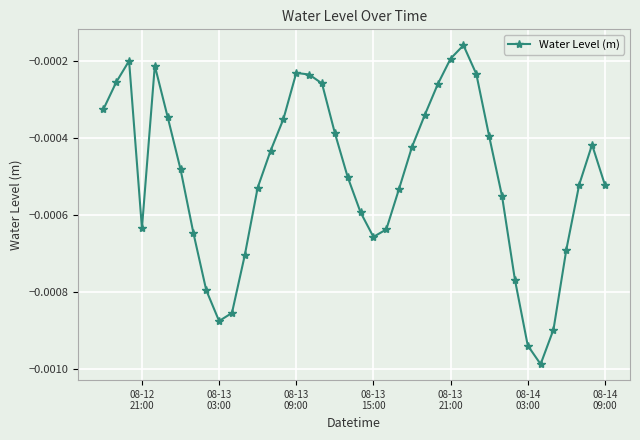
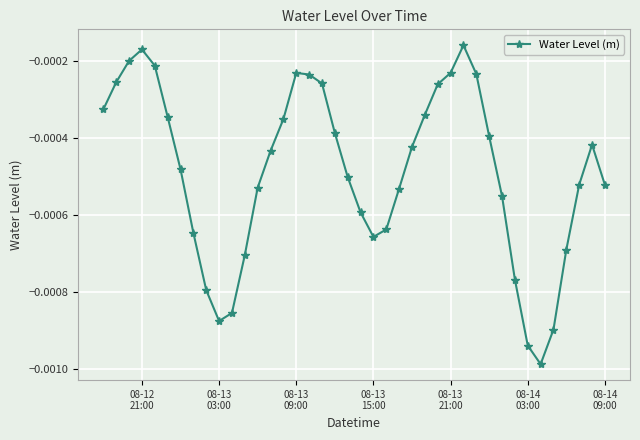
  {
-   "08-12 21:00": -0.00063,
+   "08-12 21:00": -0.00017,
    "08-13 03:00": -0.00088,
    "08-13 09:00": -0.00023,
    "08-13 15:00": -0.00066,
-   "08-13 21:00": -0.00019,
+   "08-13 21:00": -0.00023,
    "08-14 03:00": -0.00094,
    "08-14 09:00": -0.00052
  }
